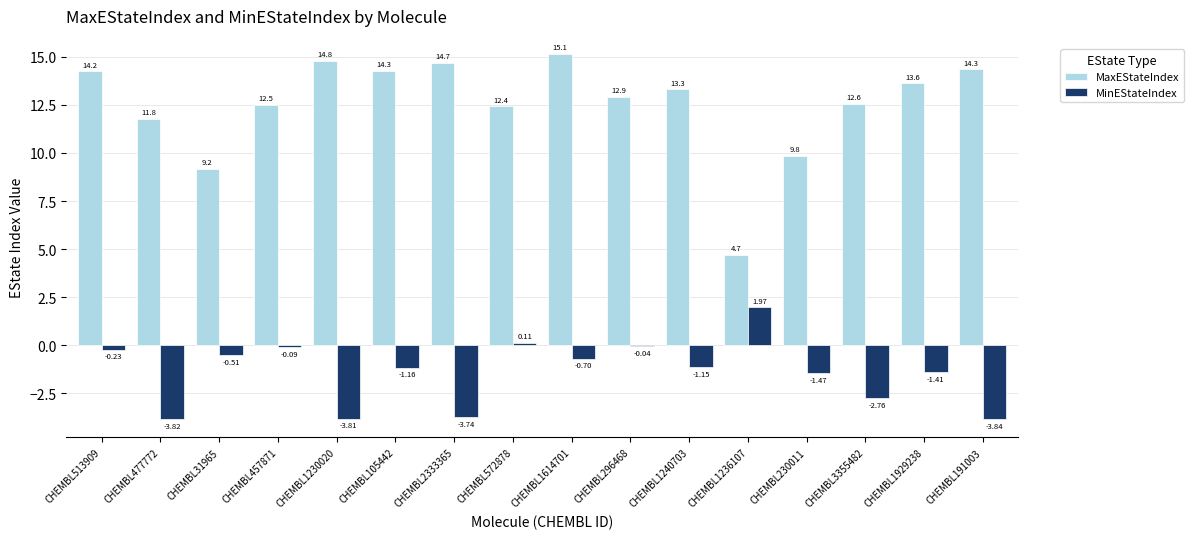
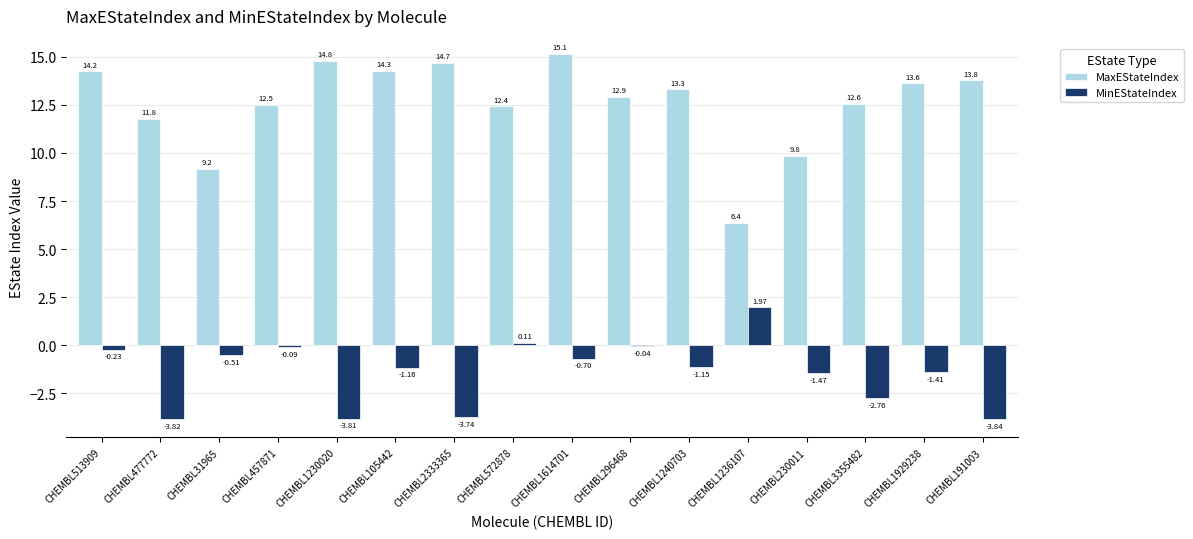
  {
    "MaxEStateIndex": {
      "CHEMBL513909": 14.2,
      "CHEMBL477772": 11.8,
      "CHEMBL31965": 9.2,
      "CHEMBL457871": 12.5,
      "CHEMBL1230020": 14.8,
      "CHEMBL105442": 14.3,
      "CHEMBL2333365": 14.7,
      "CHEMBL572878": 12.4,
      "CHEMBL1614701": 15.1,
      "CHEMBL296468": 12.9,
      "CHEMBL1240703": 13.3,
-     "CHEMBL1236107": 4.7,
+     "CHEMBL1236107": 6.4,
      "CHEMBL230011": 9.8,
      "CHEMBL3355482": 12.6,
      "CHEMBL1929238": 13.6,
-     "CHEMBL191003": 14.3
+     "CHEMBL191003": 13.8
    },
    "MinEStateIndex": {
      "CHEMBL513909": -0.23,
      "CHEMBL477772": -3.82,
      "CHEMBL31965": -0.51,
      "CHEMBL457871": -0.09,
      "CHEMBL1230020": -3.81,
      "CHEMBL105442": -1.16,
      "CHEMBL2333365": -3.74,
      "CHEMBL572878": 0.11,
      "CHEMBL1614701": -0.70,
      "CHEMBL296468": -0.04,
      "CHEMBL1240703": -1.15,
      "CHEMBL1236107": 1.97,
      "CHEMBL230011": -1.47,
      "CHEMBL3355482": -2.76,
      "CHEMBL1929238": -1.41,
      "CHEMBL191003": -3.84
    }
  }
